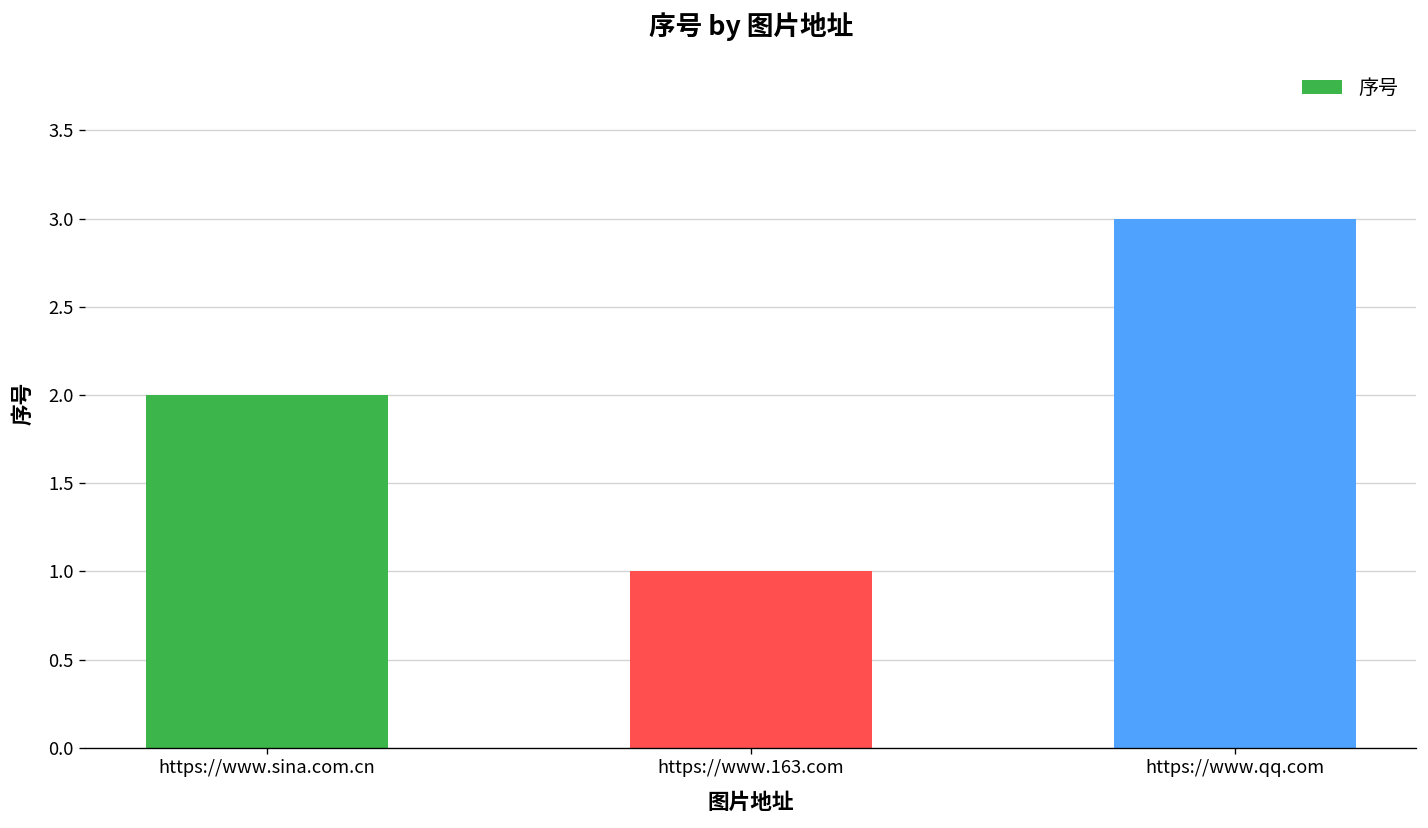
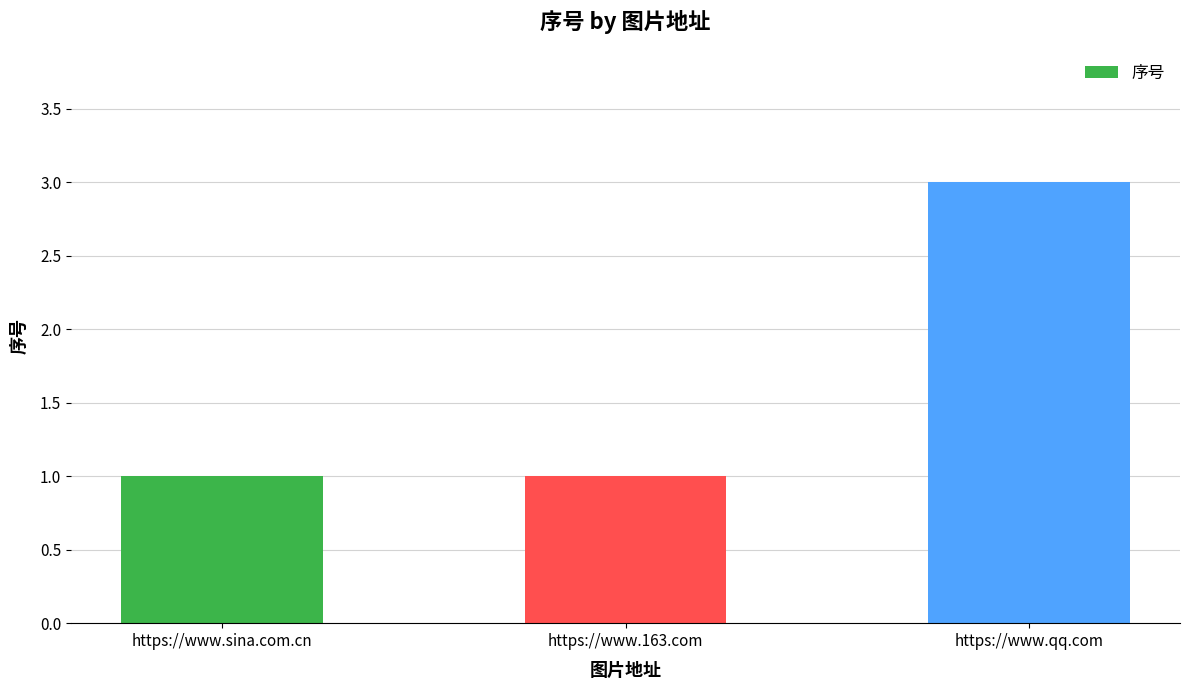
  {
-   "https://www.sina.com.cn": 2,
+   "https://www.sina.com.cn": 1,
    "https://www.163.com": 1,
    "https://www.qq.com": 3
  }
